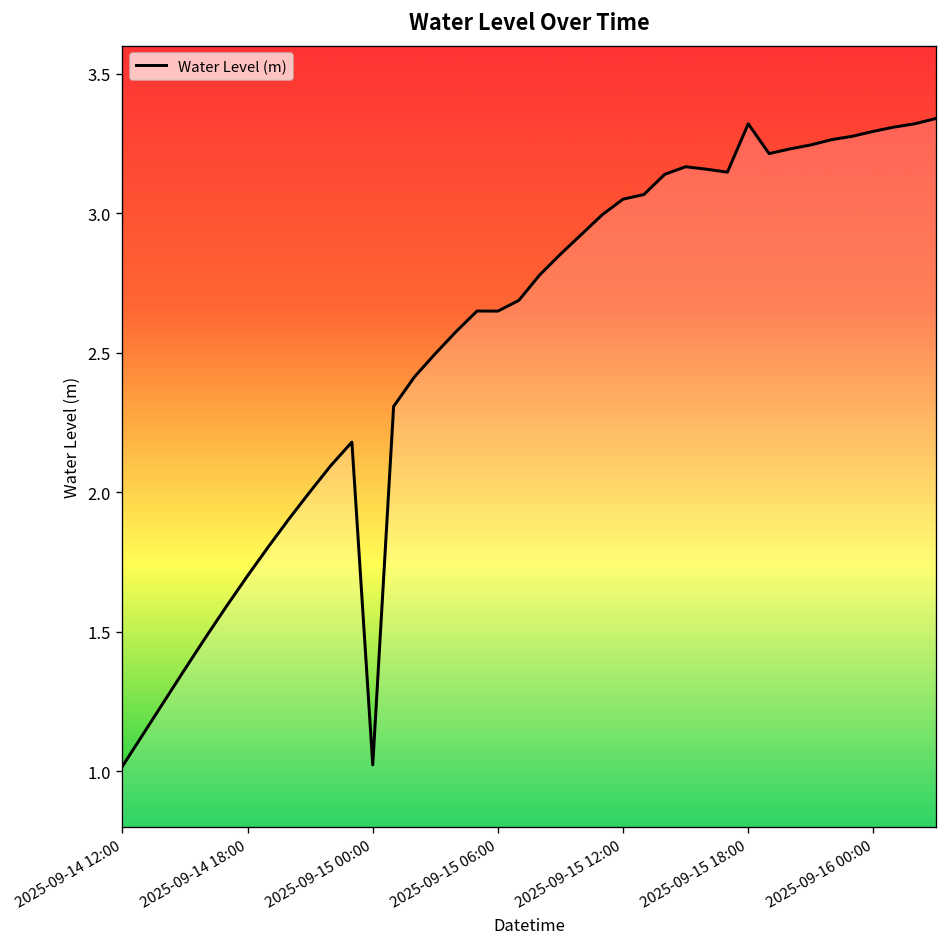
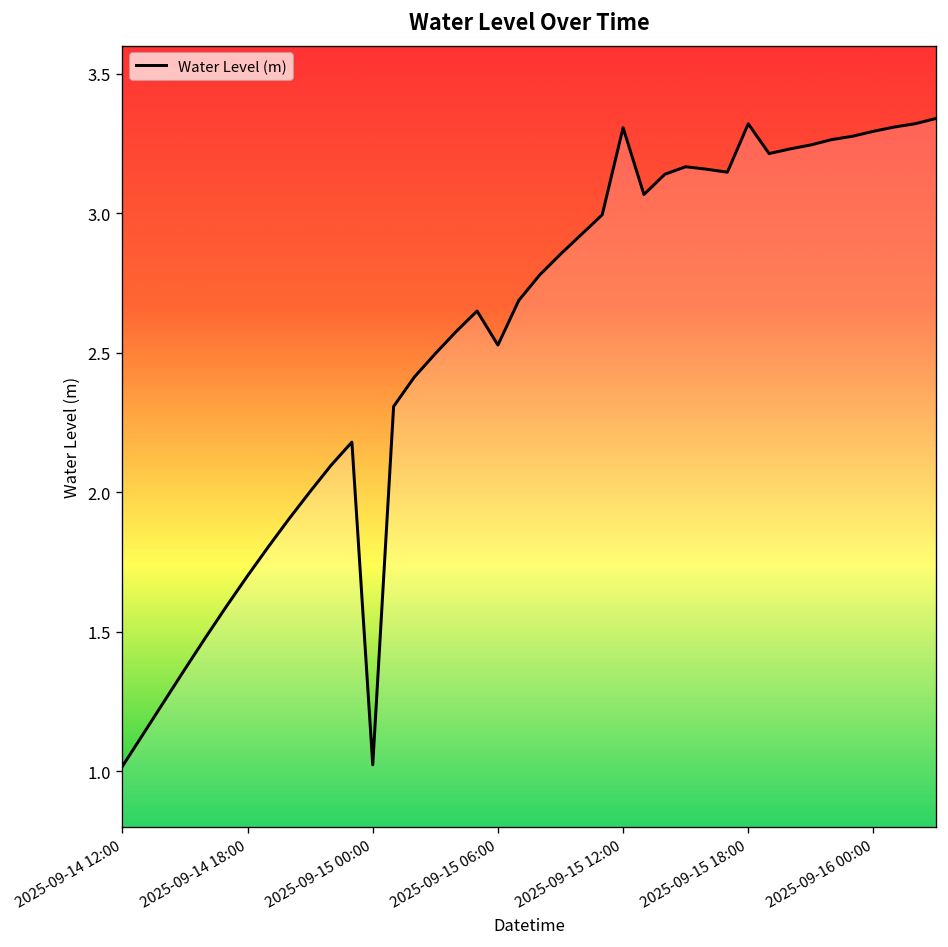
  {
    "2025-09-14 12:00": 1.02,
    "2025-09-14 18:00": 1.70,
    "2025-09-15 00:00": 1.02,
-   "2025-09-15 06:00": 2.65,
-   "2025-09-15 12:00": 3.05,
+   "2025-09-15 06:00": 2.53,
+   "2025-09-15 12:00": 3.31,
    "2025-09-15 18:00": 3.32,
    "2025-09-16 00:00": 3.29
  }
